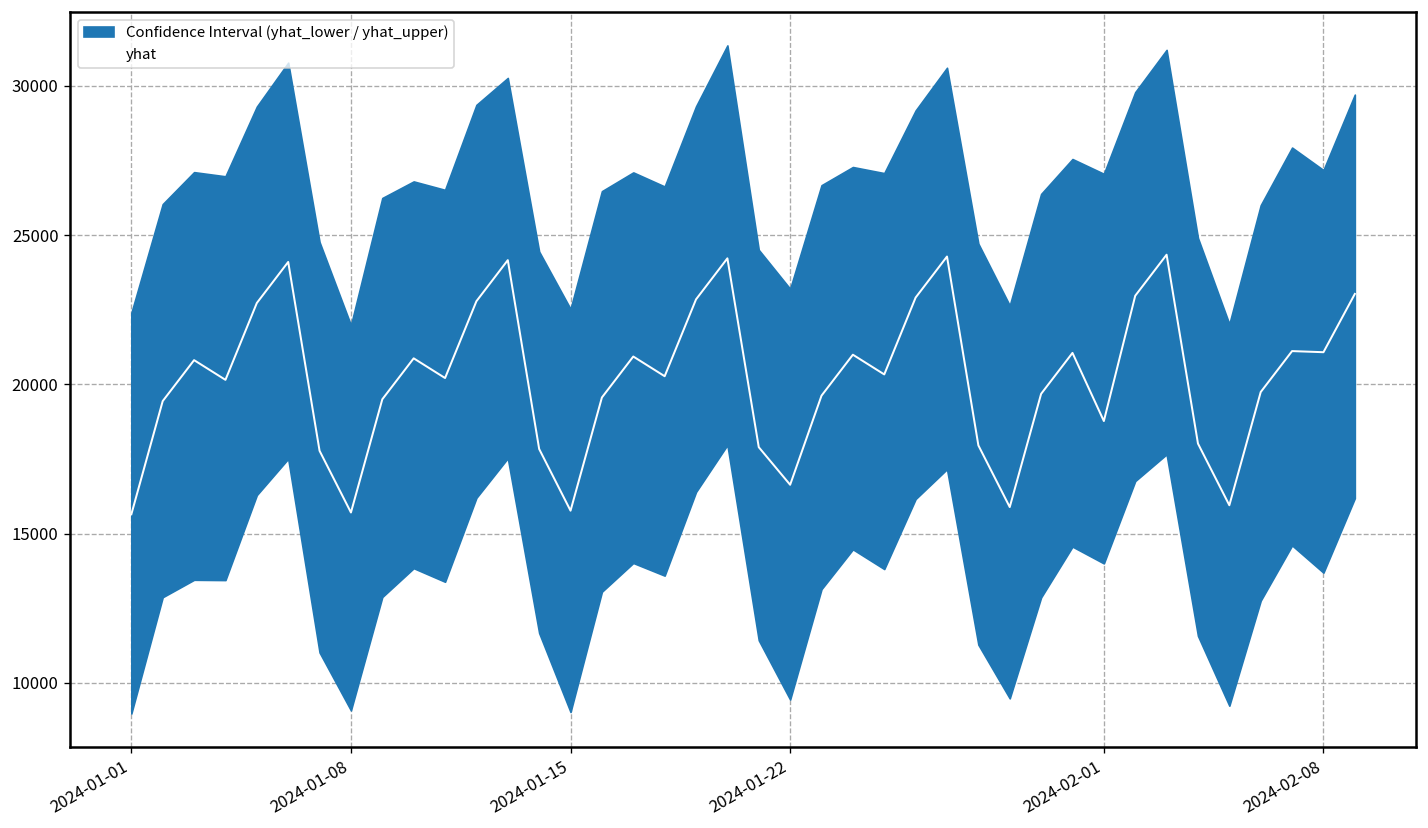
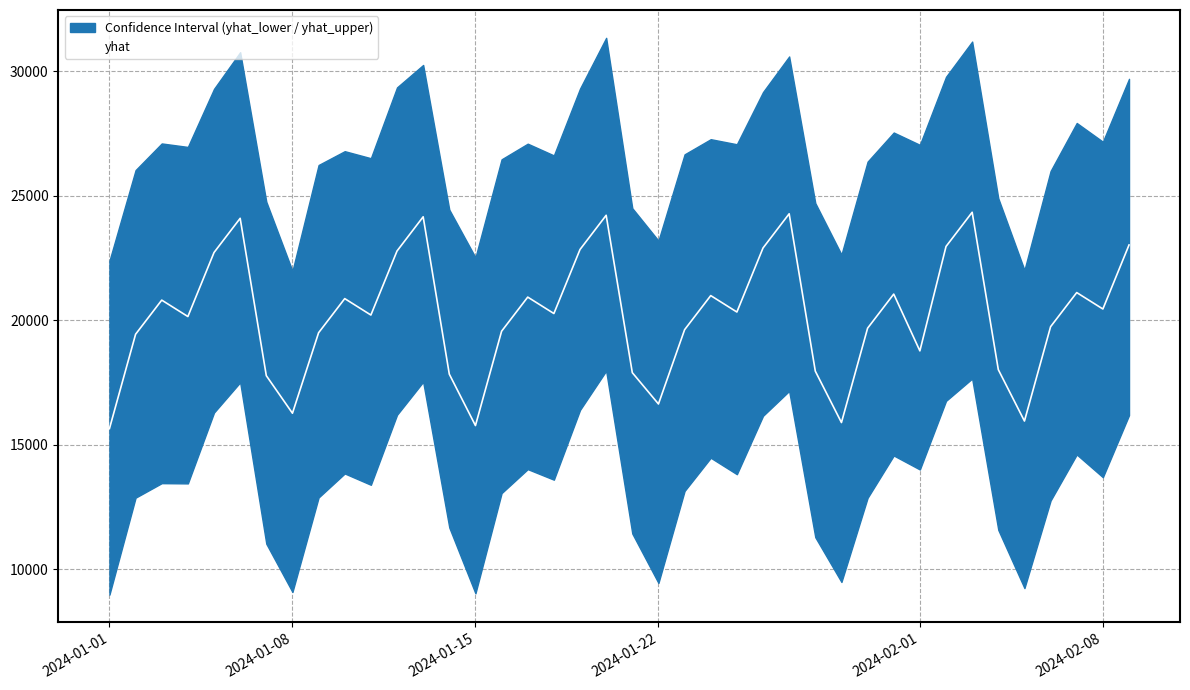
  {
    "yhat": {
      "2024-01-01": 15600,
-     "2024-01-08": 15700,
+     "2024-01-08": 16300,
      "2024-01-15": 15800,
      "2024-01-22": 16600,
      "2024-02-01": 18800,
-     "2024-02-08": 21100
+     "2024-02-08": 20500
    }
  }
